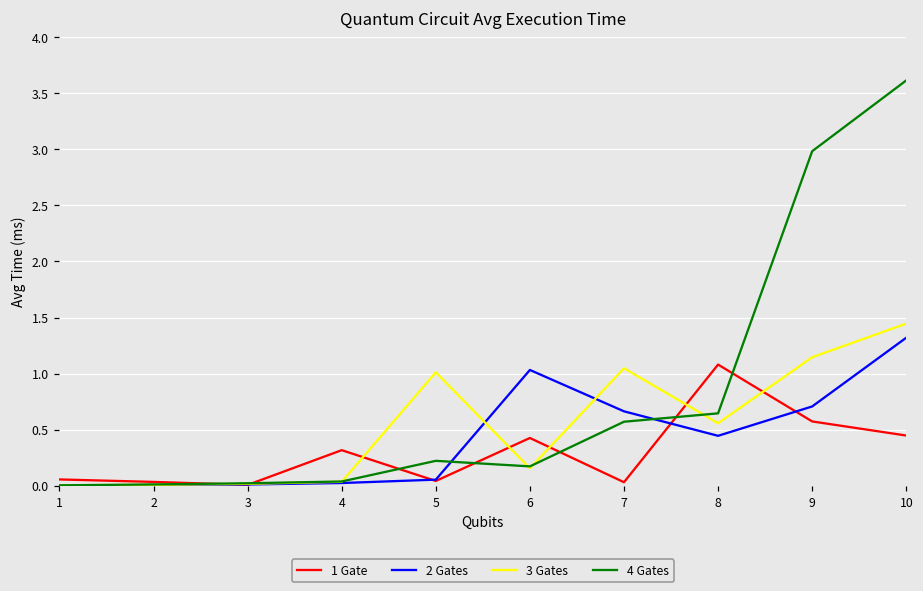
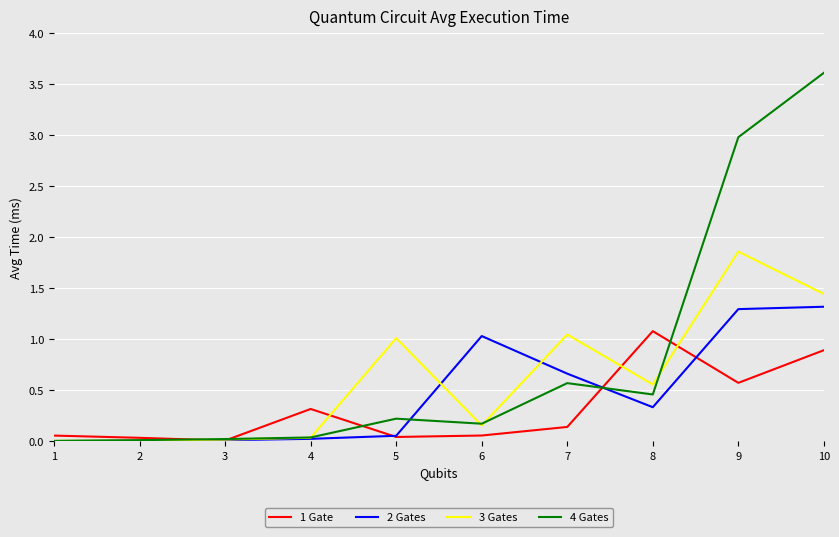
  {
    "1 Gate": {
      "1": 0.06,
      "4": 0.32,
-     "6": 0.43,
-     "7": 0.03,
+     "6": 0.06,
+     "7": 0.14,
      "8": 1.08,
      "9": 0.57,
-     "10": 0.45
+     "10": 0.89
    },
    "2 Gates": {
      "6": 1.03,
      "7": 0.66,
-     "8": 0.45,
-     "9": 0.71,
+     "8": 0.33,
+     "9": 1.30,
      "10": 1.32
    },
    "3 Gates": {
      "5": 1.01,
      "7": 1.05,
      "8": 0.56,
-     "9": 1.15,
+     "9": 1.86,
      "10": 1.45
    },
    "4 Gates": {
      "5": 0.22,
      "7": 0.57,
-     "8": 0.65,
+     "8": 0.46,
      "9": 2.98,
      "10": 3.61
    }
  }
